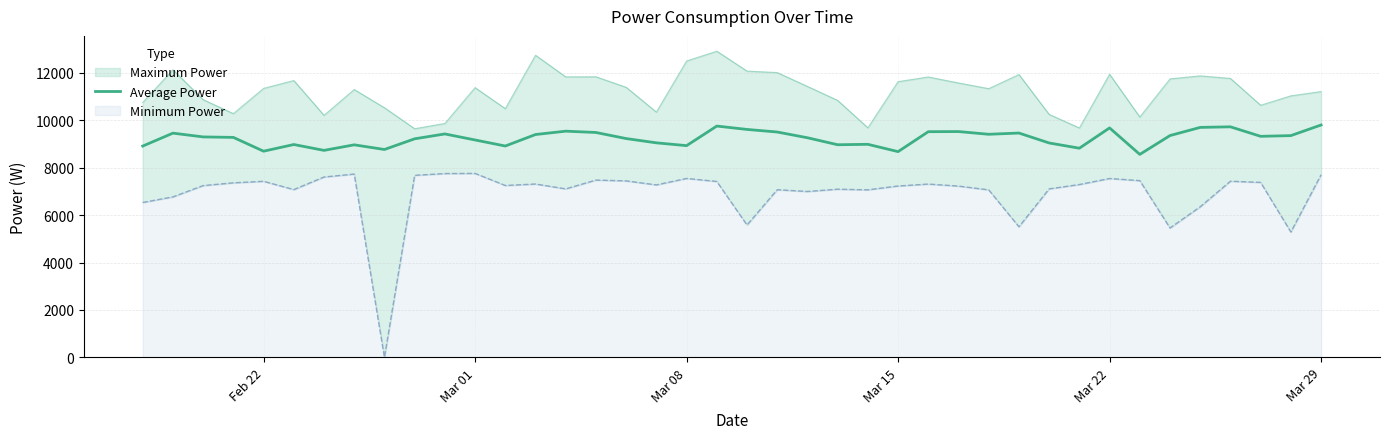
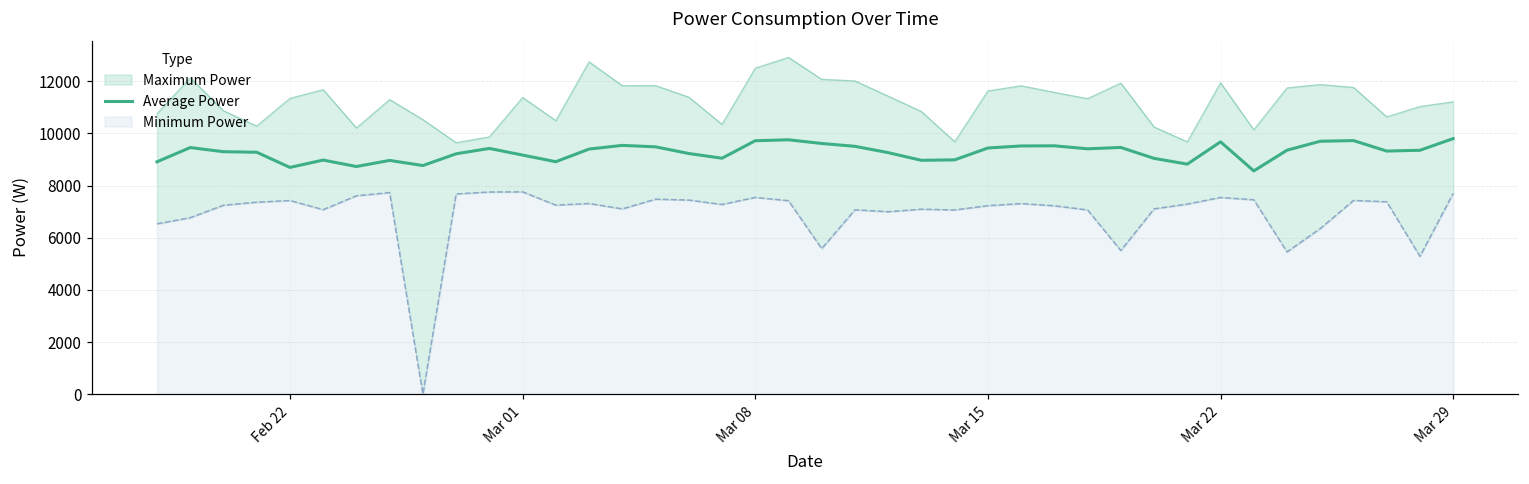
  {
    "Average Power": {
      "Feb 22": 8700,
      "Mar 01": 9200,
-     "Mar 08": 8900,
-     "Mar 15": 8700,
+     "Mar 08": 9700,
+     "Mar 15": 9400,
      "Mar 22": 9700,
      "Mar 29": 9800
    }
  }
